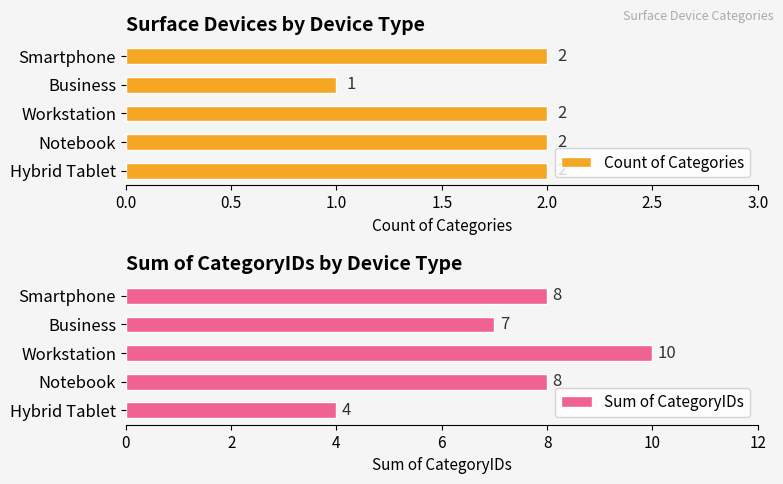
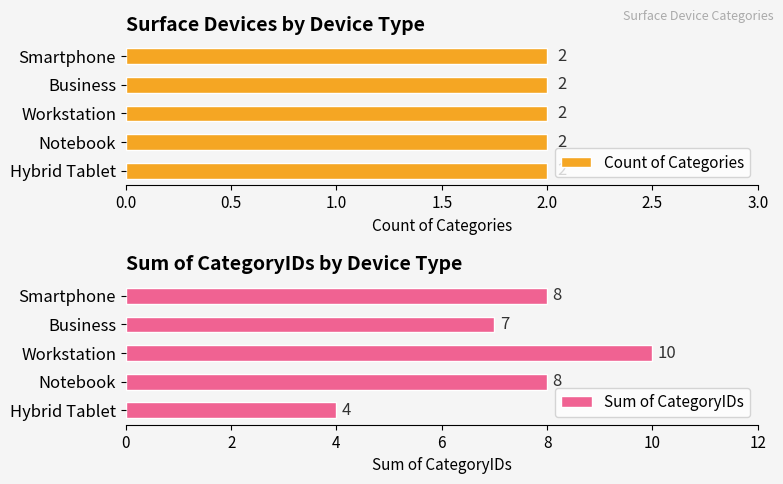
  {
    "Surface Devices by Device Type": {
      "Smartphone": 2,
-     "Business": 1,
+     "Business": 2,
      "Workstation": 2
    },
    "Sum of CategoryIDs by Device Type": {
      "Smartphone": 8,
      "Business": 7,
      "Workstation": 10,
      "Hybrid Tablet": 4
    }
  }
